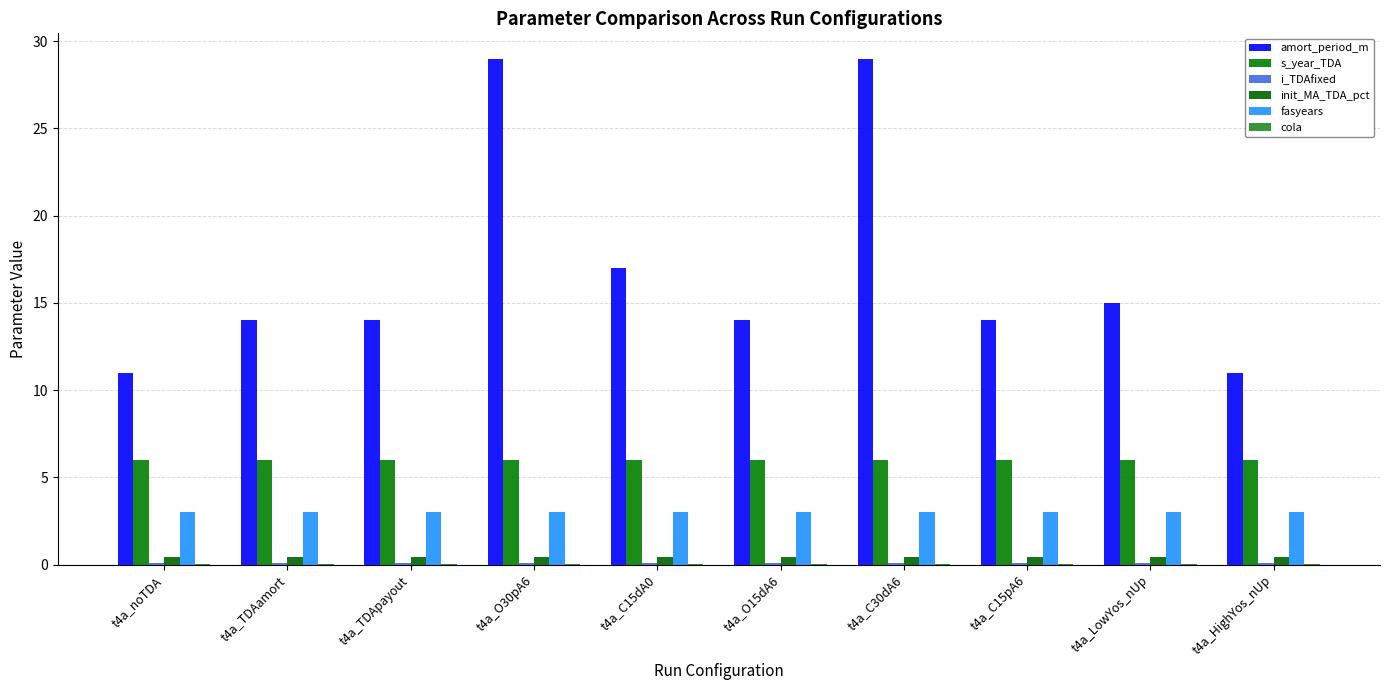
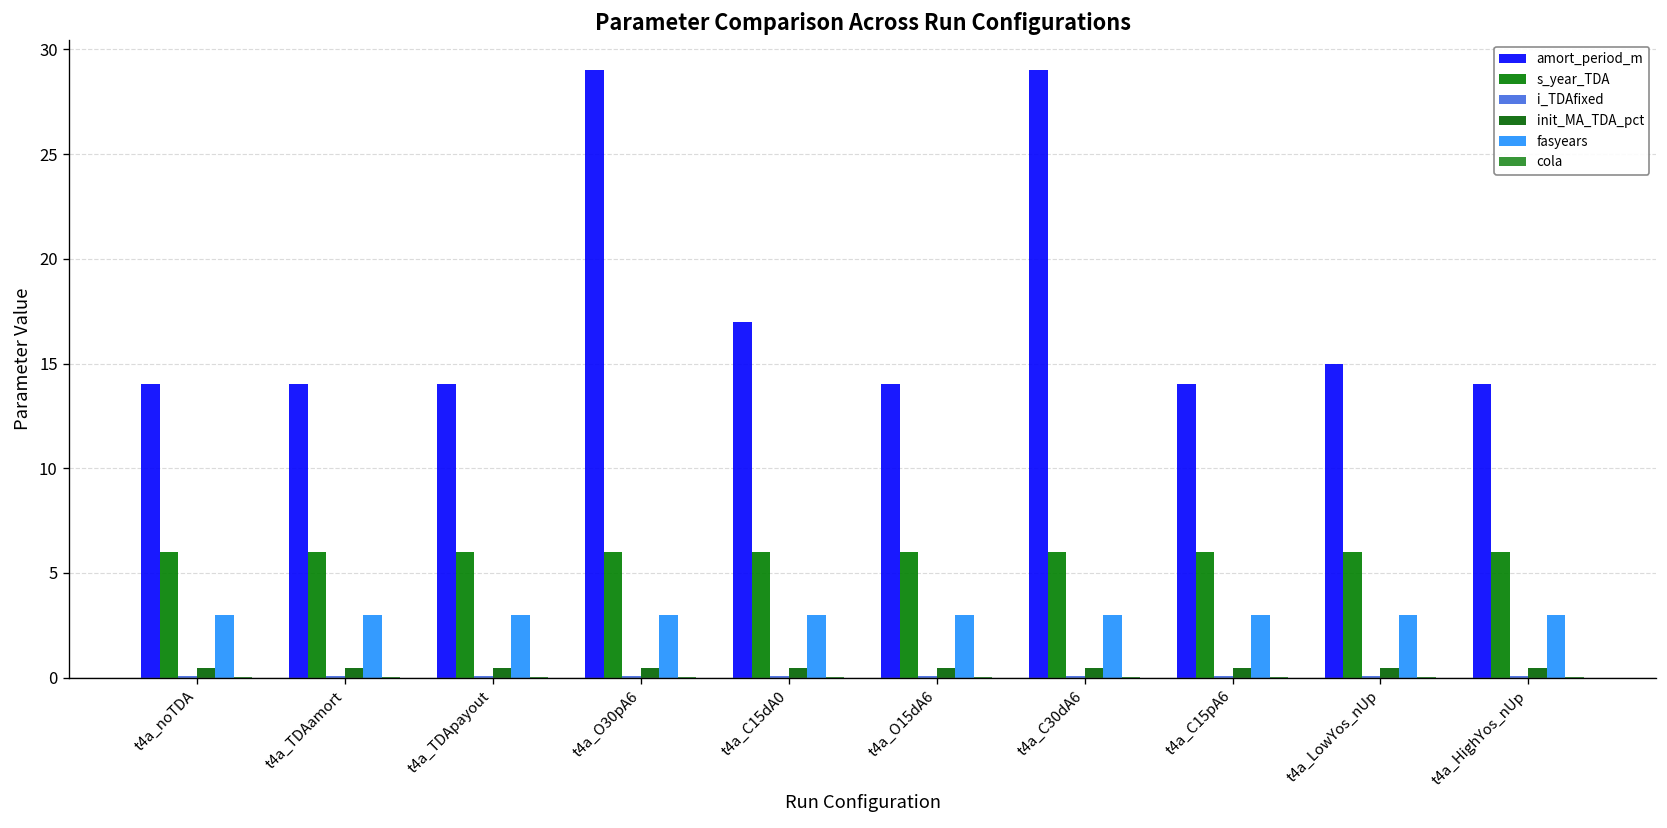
  {
    "amort_period_m": {
-     "t4a_noTDA": 11,
+     "t4a_noTDA": 14,
      "t4a_TDAamort": 14,
      "t4a_TDApayout": 14,
      "t4a_O30pA6": 29,
      "t4a_C15dA0": 17,
      "t4a_O15dA6": 14,
      "t4a_C30dA6": 29,
      "t4a_C15pA6": 14,
      "t4a_LowYos_nUp": 15,
-     "t4a_HighYos_nUp": 11
+     "t4a_HighYos_nUp": 14
    },
    "fasyears": {
      "t4a_noTDA": 3,
      "t4a_TDAamort": 3,
      "t4a_TDApayout": 3,
      "t4a_O30pA6": 3,
      "t4a_C15dA0": 3,
      "t4a_O15dA6": 3,
      "t4a_C30dA6": 3,
      "t4a_C15pA6": 3,
      "t4a_LowYos_nUp": 3,
      "t4a_HighYos_nUp": 3
    }
  }
